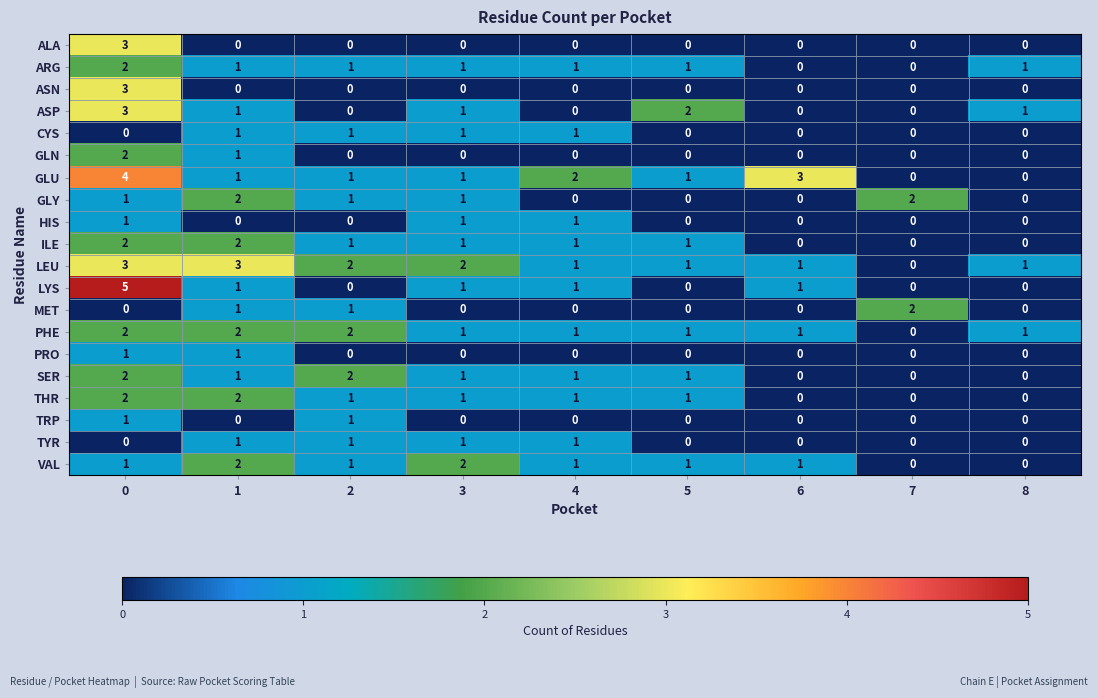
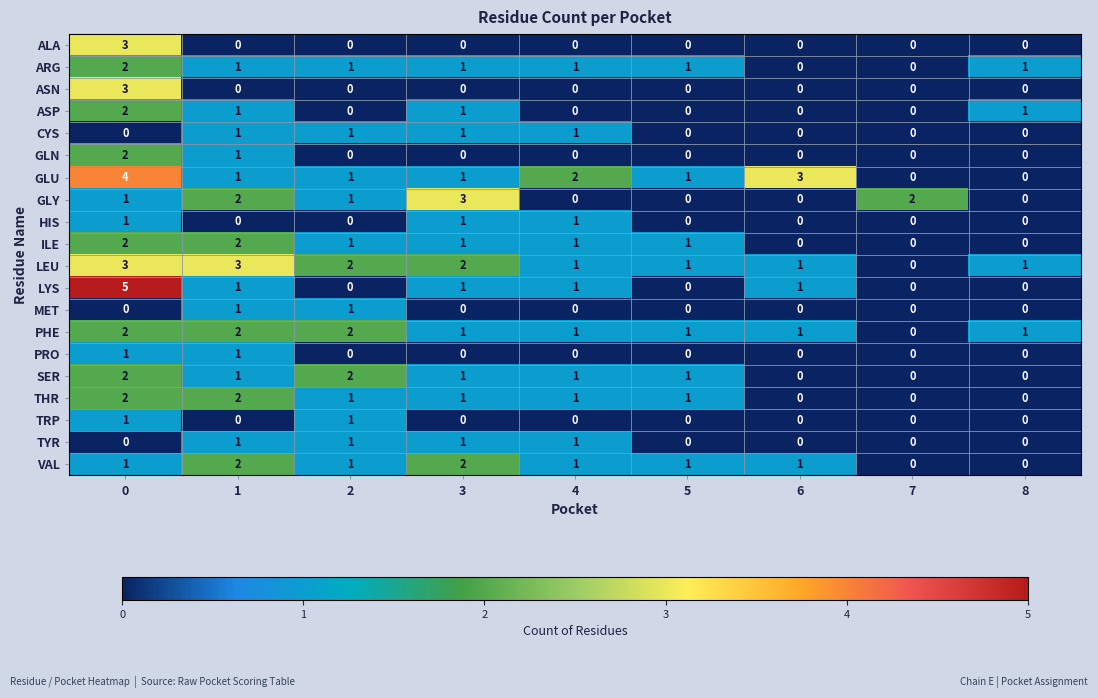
  {
    "ALA": {
      "0": 3,
      "1": 0,
      "2": 0,
      "3": 0,
      "4": 0,
      "5": 0,
      "6": 0,
      "7": 0,
      "8": 0
    },
    "ARG": {
      "0": 2,
      "1": 1,
      "2": 1,
      "3": 1,
      "4": 1,
      "5": 1,
      "6": 0,
      "7": 0,
      "8": 1
    },
    "ASN": {
      "0": 3,
      "1": 0,
      "2": 0,
      "3": 0,
      "4": 0,
      "5": 0,
      "6": 0,
      "7": 0,
      "8": 0
    },
    "ASP": {
-     "0": 3,
+     "0": 2,
      "1": 1,
      "2": 0,
      "3": 1,
      "4": 0,
-     "5": 2,
+     "5": 0,
      "6": 0,
      "7": 0,
      "8": 1
    },
    "CYS": {
      "0": 0,
      "1": 1,
      "2": 1,
      "3": 1,
      "4": 1,
      "5": 0,
      "6": 0,
      "7": 0,
      "8": 0
    },
    "GLN": {
      "0": 2,
      "1": 1,
      "2": 0,
      "3": 0,
      "4": 0,
      "5": 0,
      "6": 0,
      "7": 0,
      "8": 0
    },
    "GLU": {
      "0": 4,
      "1": 1,
      "2": 1,
      "3": 1,
      "4": 2,
      "5": 1,
      "6": 3,
      "7": 0,
      "8": 0
    },
    "GLY": {
      "0": 1,
      "1": 2,
      "2": 1,
-     "3": 1,
+     "3": 3,
      "4": 0,
      "5": 0,
      "6": 0,
      "7": 2,
      "8": 0
    },
    "HIS": {
      "0": 1,
      "1": 0,
      "2": 0,
      "3": 1,
      "4": 1,
      "5": 0,
      "6": 0,
      "7": 0,
      "8": 0
    },
    "ILE": {
      "0": 2,
      "1": 2,
      "2": 1,
      "3": 1,
      "4": 1,
      "5": 1,
      "6": 0,
      "7": 0,
      "8": 0
    },
    "LEU": {
      "0": 3,
      "1": 3,
      "2": 2,
      "3": 2,
      "4": 1,
      "5": 1,
      "6": 1,
      "7": 0,
      "8": 1
    },
    "LYS": {
      "0": 5,
      "1": 1,
      "2": 0,
      "3": 1,
      "4": 1,
      "5": 0,
      "6": 1,
      "7": 0,
      "8": 0
    },
    "MET": {
      "0": 0,
      "1": 1,
      "2": 1,
      "3": 0,
      "4": 0,
      "5": 0,
      "6": 0,
-     "7": 2,
+     "7": 0,
      "8": 0
    },
    "PHE": {
      "0": 2,
      "1": 2,
      "2": 2,
      "3": 1,
      "4": 1,
      "5": 1,
      "6": 1,
      "7": 0,
      "8": 1
    },
    "PRO": {
      "0": 1,
      "1": 1,
      "2": 0,
      "3": 0,
      "4": 0,
      "5": 0,
      "6": 0,
      "7": 0,
      "8": 0
    },
    "SER": {
      "0": 2,
      "1": 1,
      "2": 2,
      "3": 1,
      "4": 1,
      "5": 1,
      "6": 0,
      "7": 0,
      "8": 0
    },
    "THR": {
      "0": 2,
      "1": 2,
      "2": 1,
      "3": 1,
      "4": 1,
      "5": 1,
      "6": 0,
      "7": 0,
      "8": 0
    },
    "TRP": {
      "0": 1,
      "1": 0,
      "2": 1,
      "3": 0,
      "4": 0,
      "5": 0,
      "6": 0,
      "7": 0,
      "8": 0
    },
    "TYR": {
      "0": 0,
      "1": 1,
      "2": 1,
      "3": 1,
      "4": 1,
      "5": 0,
      "6": 0,
      "7": 0,
      "8": 0
    },
    "VAL": {
      "0": 1,
      "1": 2,
      "2": 1,
      "3": 2,
      "4": 1,
      "5": 1,
      "6": 1,
      "7": 0,
      "8": 0
    }
  }
